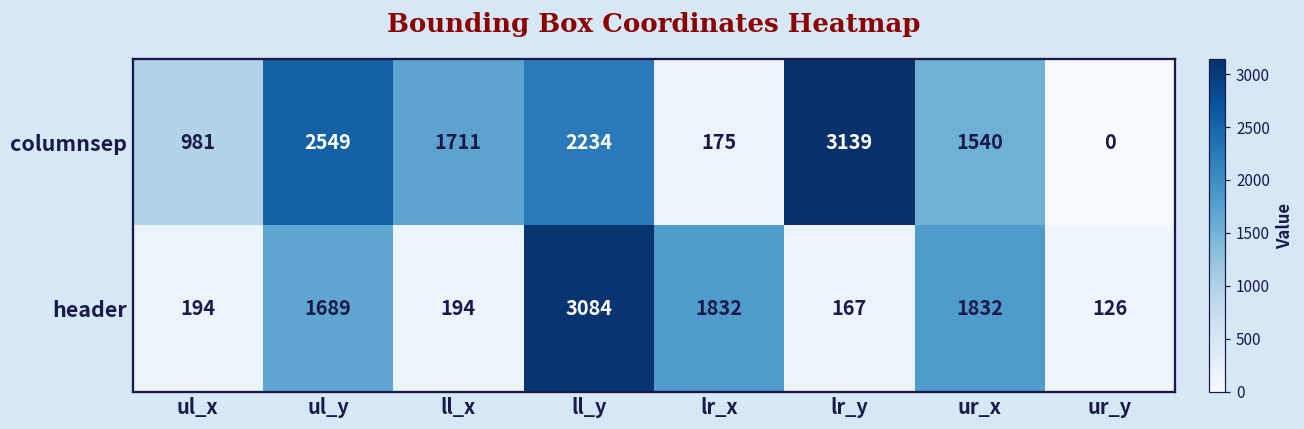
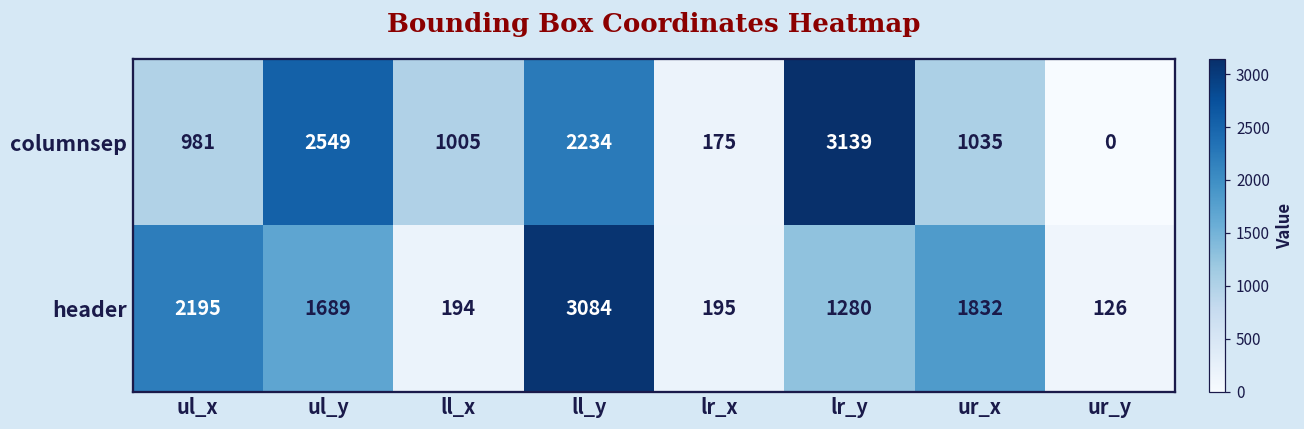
  {
    "columnsep": {
      "ul_x": 981,
      "ul_y": 2549,
-     "ll_x": 1711,
+     "ll_x": 1005,
      "ll_y": 2234,
      "lr_x": 175,
      "lr_y": 3139,
-     "ur_x": 1540,
+     "ur_x": 1035,
      "ur_y": 0
    },
    "header": {
-     "ul_x": 194,
+     "ul_x": 2195,
      "ul_y": 1689,
      "ll_x": 194,
      "ll_y": 3084,
-     "lr_x": 1832,
-     "lr_y": 167,
+     "lr_x": 195,
+     "lr_y": 1280,
      "ur_x": 1832,
      "ur_y": 126
    }
  }
